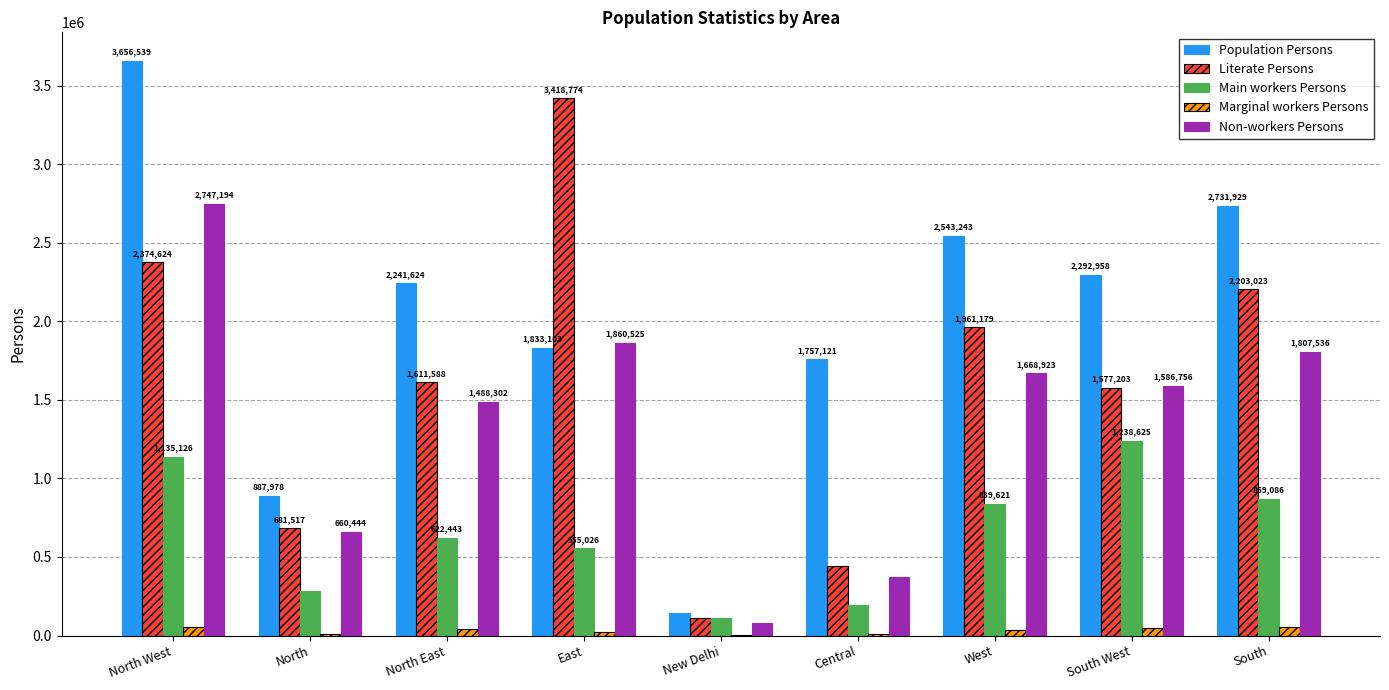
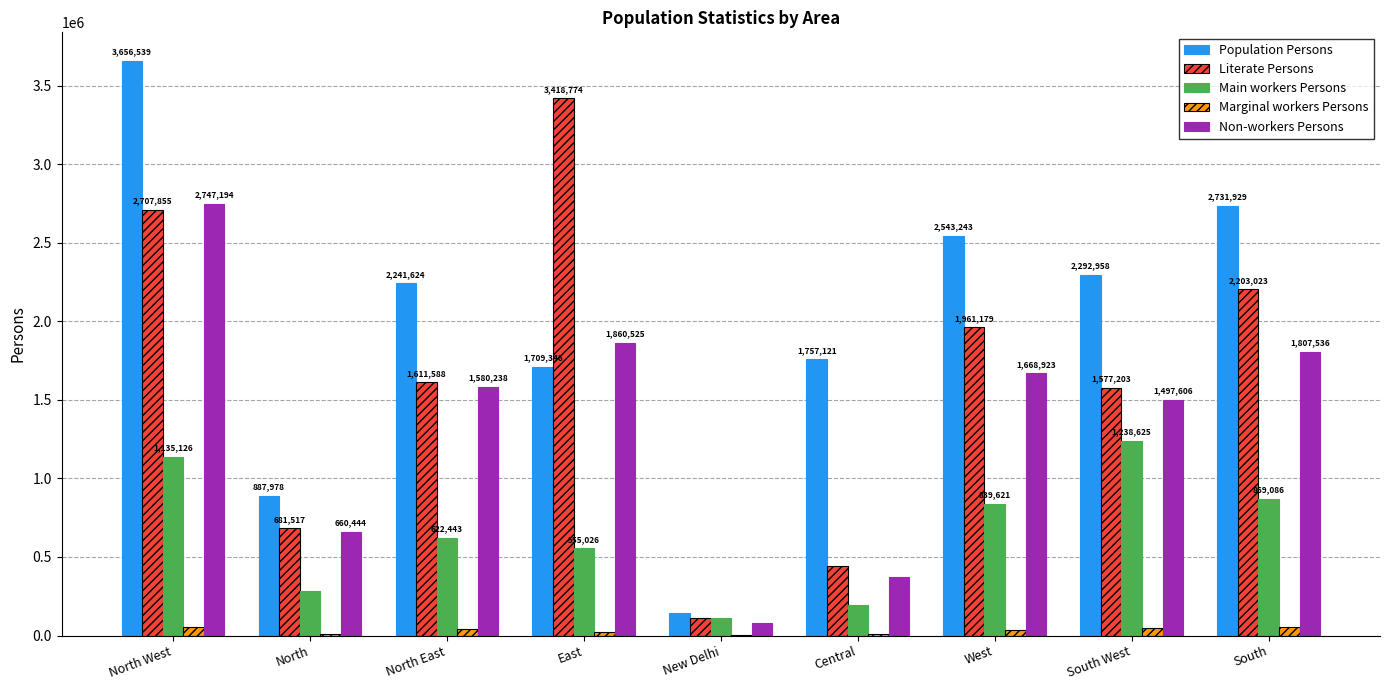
  {
    "Population Persons": {
      "North West": "3,656,539",
      "North": "887,978",
      "North East": "2,241,624",
-     "East": "1,833,103",
+     "East": "1,709,346",
      "Central": "1,757,121",
      "West": "2,543,243",
      "South West": "2,292,958",
      "South": "2,731,929"
    },
    "Literate Persons": {
-     "North West": "2,374,624",
+     "North West": "2,707,855",
      "North": "681,517",
      "North East": "1,611,588",
      "East": "3,418,774",
      "West": "1,961,179",
      "South West": "1,577,203",
      "South": "2,203,023"
    },
    "Main workers Persons": {
      "North West": "1,135,126",
      "North East": "622,443",
      "East": "555,026",
      "West": "839,621",
      "South West": "1,238,625",
      "South": "869,086"
    },
    "Marginal workers Persons": {
      "North West": "50000",
      "North East": "40000",
      "East": "20000",
      "West": "30000",
      "South West": "50000",
      "South": "60000"
    },
    "Non-workers Persons": {
      "North West": "2,747,194",
      "North": "660,444",
-     "North East": "1,488,302",
+     "North East": "1,580,238",
      "East": "1,860,525",
      "West": "1,668,923",
-     "South West": "1,586,756",
+     "South West": "1,497,606",
      "South": "1,807,536"
    }
  }
